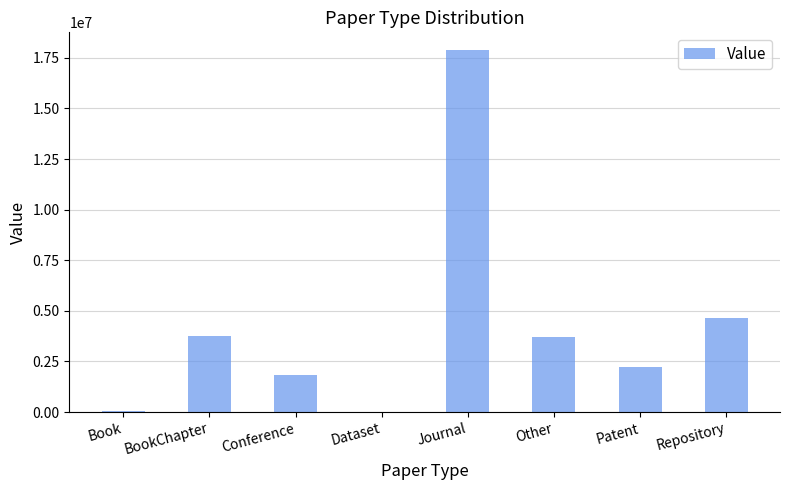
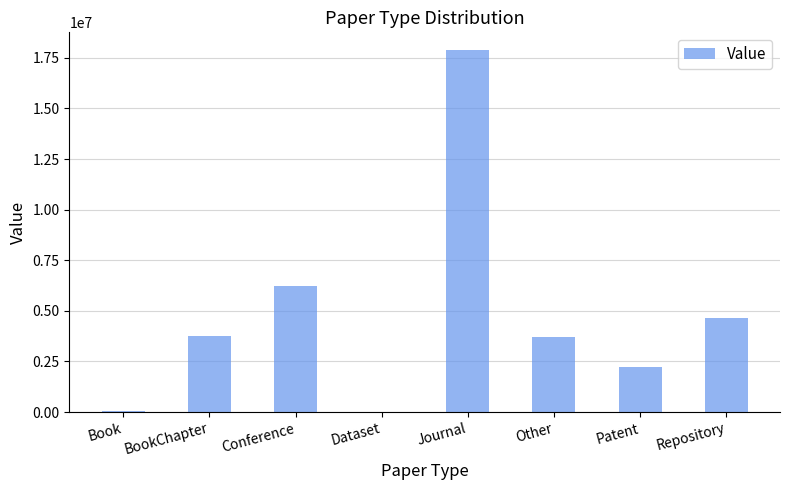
  {
    "BookChapter": 3800000,
-   "Conference": 1800000,
+   "Conference": 6200000,
    "Journal": 17900000,
    "Other": 3700000,
    "Patent": 2200000,
    "Repository": 4600000
  }
